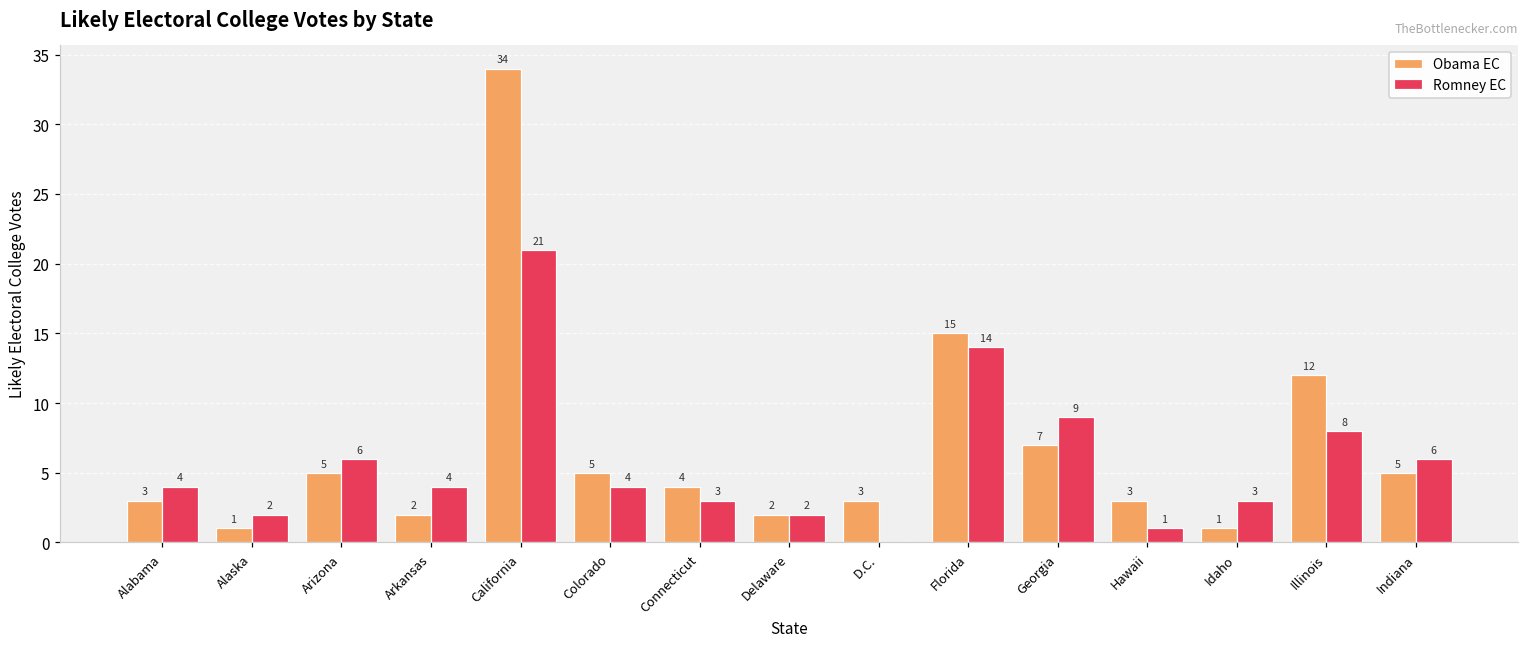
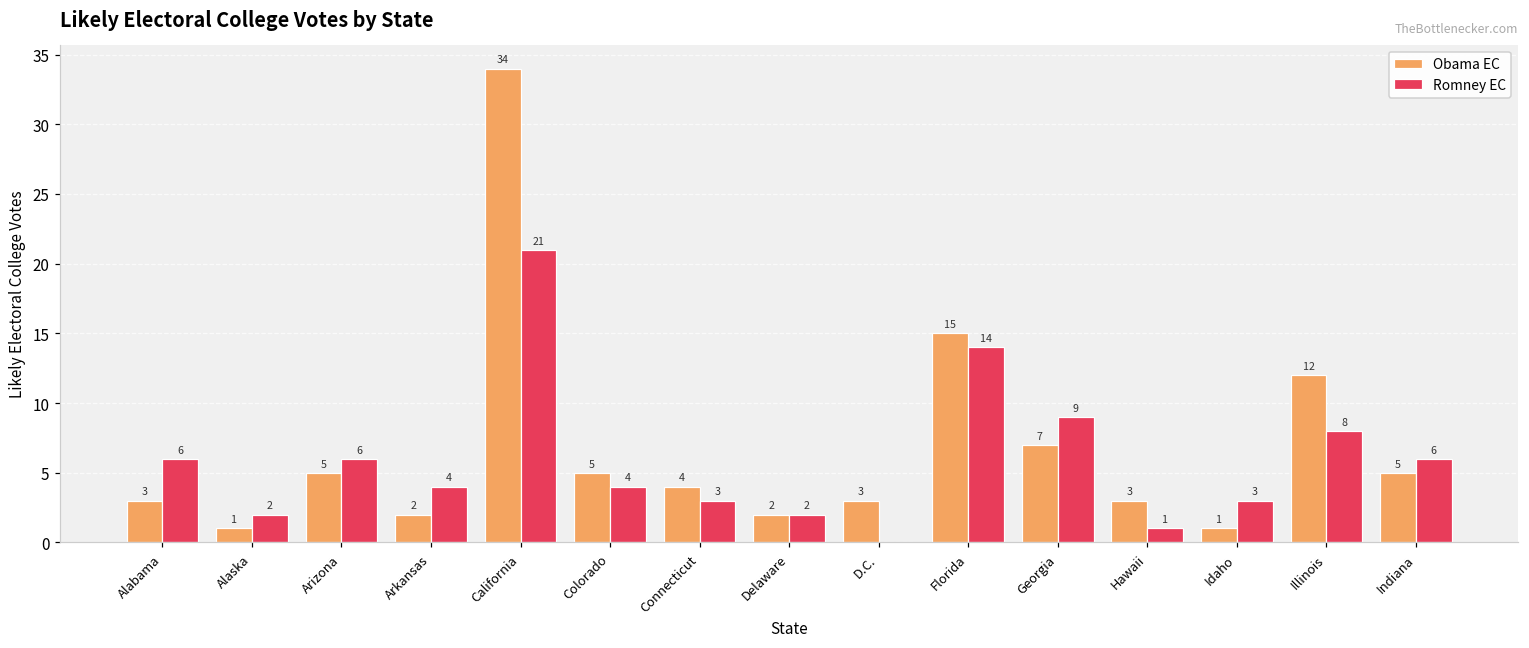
  {
    "Obama EC": {
      "Alabama": 3,
      "Alaska": 1,
      "Arizona": 5,
      "Arkansas": 2,
      "California": 34,
      "Colorado": 5,
      "Connecticut": 4,
      "Delaware": 2,
      "D.C.": 3,
      "Florida": 15,
      "Georgia": 7,
      "Hawaii": 3,
      "Idaho": 1,
      "Illinois": 12,
      "Indiana": 5
    },
    "Romney EC": {
-     "Alabama": 4,
+     "Alabama": 6,
      "Alaska": 2,
      "Arizona": 6,
      "Arkansas": 4,
      "California": 21,
      "Colorado": 4,
      "Connecticut": 3,
      "Delaware": 2,
      "Florida": 14,
      "Georgia": 9,
      "Hawaii": 1,
      "Idaho": 3,
      "Illinois": 8,
      "Indiana": 6
    }
  }
